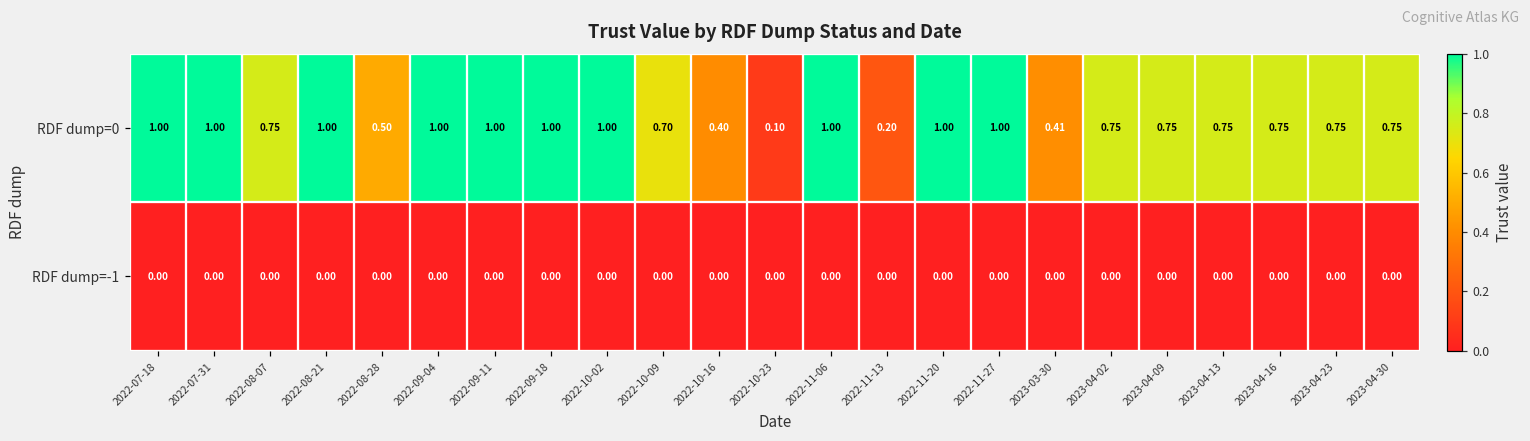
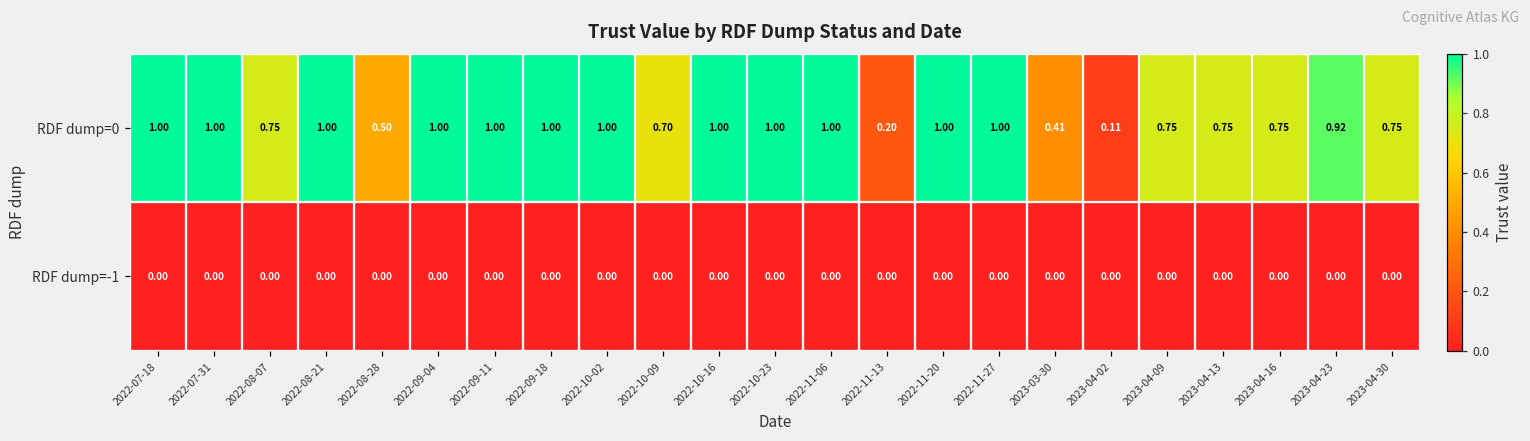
  {
    "RDF dump=0": {
      "2022-07-18": 1.00,
      "2022-07-31": 1.00,
      "2022-08-07": 0.75,
      "2022-08-21": 1.00,
      "2022-08-28": 0.50,
      "2022-09-04": 1.00,
      "2022-09-11": 1.00,
      "2022-09-18": 1.00,
      "2022-10-02": 1.00,
      "2022-10-09": 0.70,
-     "2022-10-16": 0.40,
-     "2022-10-23": 0.10,
+     "2022-10-16": 1.00,
+     "2022-10-23": 1.00,
      "2022-11-06": 1.00,
      "2022-11-13": 0.20,
      "2022-11-20": 1.00,
      "2022-11-27": 1.00,
      "2023-03-30": 0.41,
-     "2023-04-02": 0.75,
+     "2023-04-02": 0.11,
      "2023-04-09": 0.75,
      "2023-04-13": 0.75,
      "2023-04-16": 0.75,
-     "2023-04-23": 0.75,
+     "2023-04-23": 0.92,
      "2023-04-30": 0.75
    },
    "RDF dump=-1": {
      "2022-07-18": 0.00,
      "2022-07-31": 0.00,
      "2022-08-07": 0.00,
      "2022-08-21": 0.00,
      "2022-08-28": 0.00,
      "2022-09-04": 0.00,
      "2022-09-11": 0.00,
      "2022-09-18": 0.00,
      "2022-10-02": 0.00,
      "2022-10-09": 0.00,
      "2022-10-16": 0.00,
      "2022-10-23": 0.00,
      "2022-11-06": 0.00,
      "2022-11-13": 0.00,
      "2022-11-20": 0.00,
      "2022-11-27": 0.00,
      "2023-03-30": 0.00,
      "2023-04-02": 0.00,
      "2023-04-09": 0.00,
      "2023-04-13": 0.00,
      "2023-04-16": 0.00,
      "2023-04-23": 0.00,
      "2023-04-30": 0.00
    }
  }
